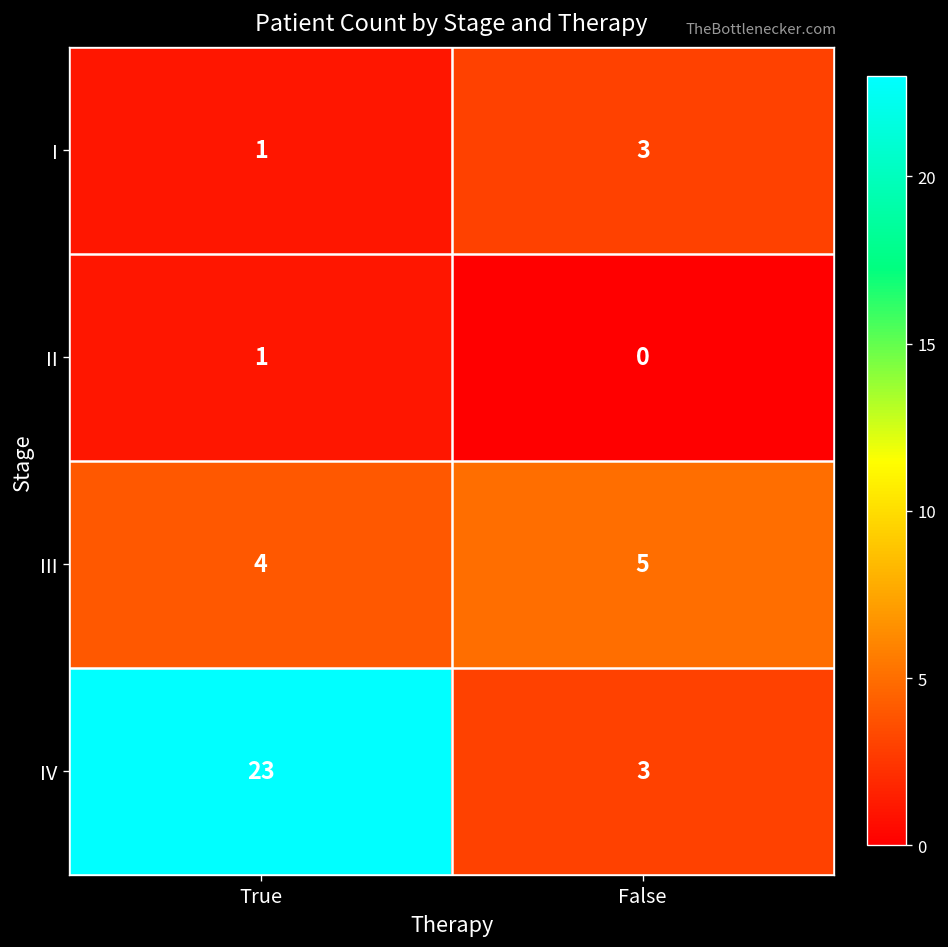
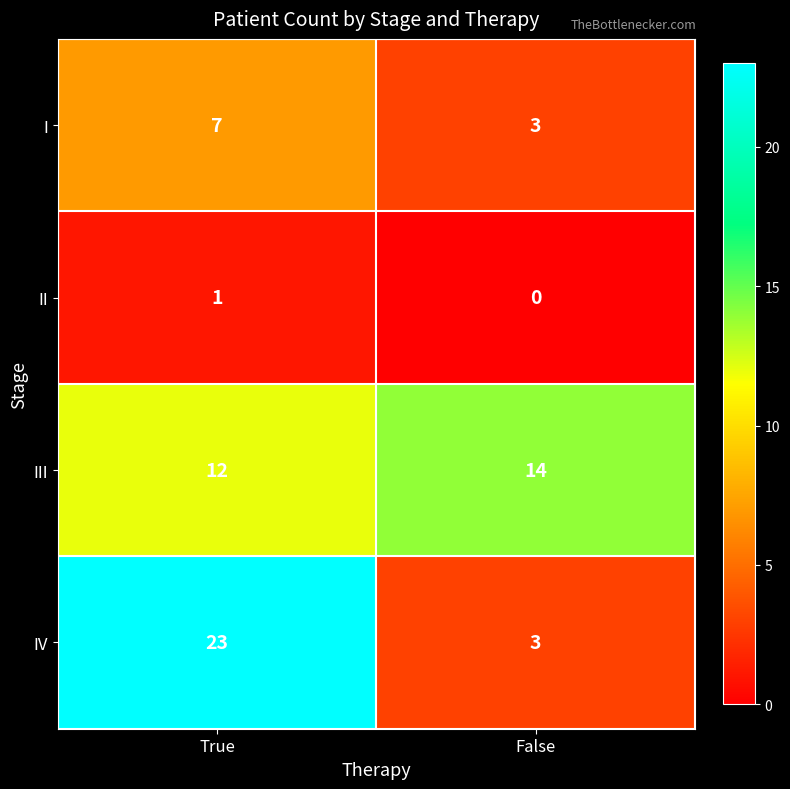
  {
    "I": {
-     "True": 1,
+     "True": 7,
      "False": 3
    },
    "II": {
      "True": 1,
      "False": 0
    },
    "III": {
-     "True": 4,
-     "False": 5
+     "True": 12,
+     "False": 14
    },
    "IV": {
      "True": 23,
      "False": 3
    }
  }
